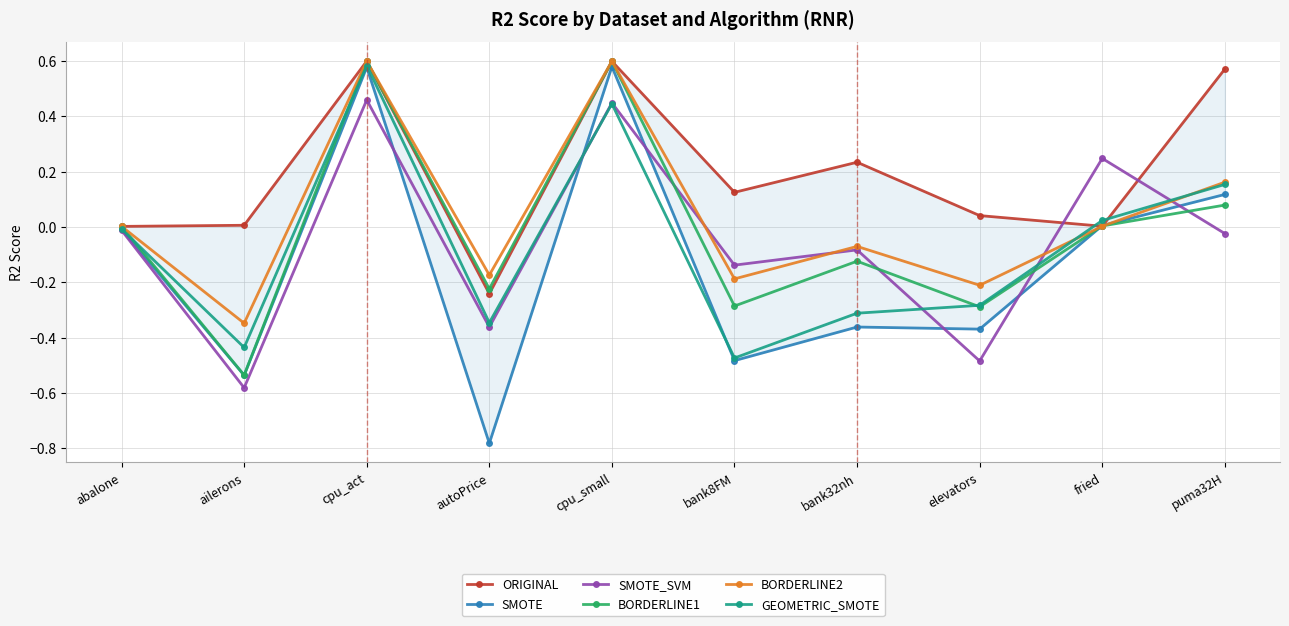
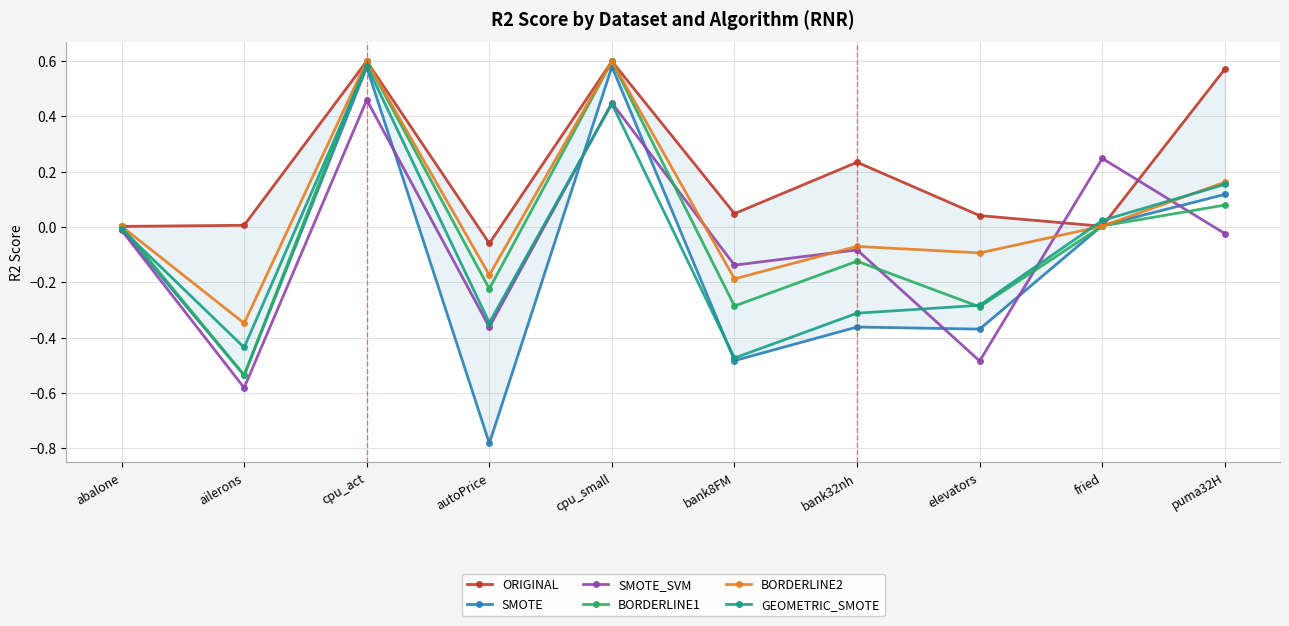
  {
    "ORIGINAL": {
-     "autoPrice": -0.24,
-     "bank8FM": 0.13
+     "autoPrice": -0.06,
+     "bank8FM": 0.05
    },
    "SMOTE_SVM": {
      "ailerons": -0.58,
      "cpu_act": 0.46,
      "autoPrice": -0.36,
      "bank8FM": -0.14,
      "bank32nh": -0.08,
      "elevators": -0.48,
      "fried": 0.25,
      "puma32H": -0.02
    },
    "BORDERLINE2": {
      "ailerons": -0.35,
      "autoPrice": -0.17,
      "bank8FM": -0.19,
      "bank32nh": -0.07,
-     "elevators": -0.21
+     "elevators": -0.09
    }
  }
